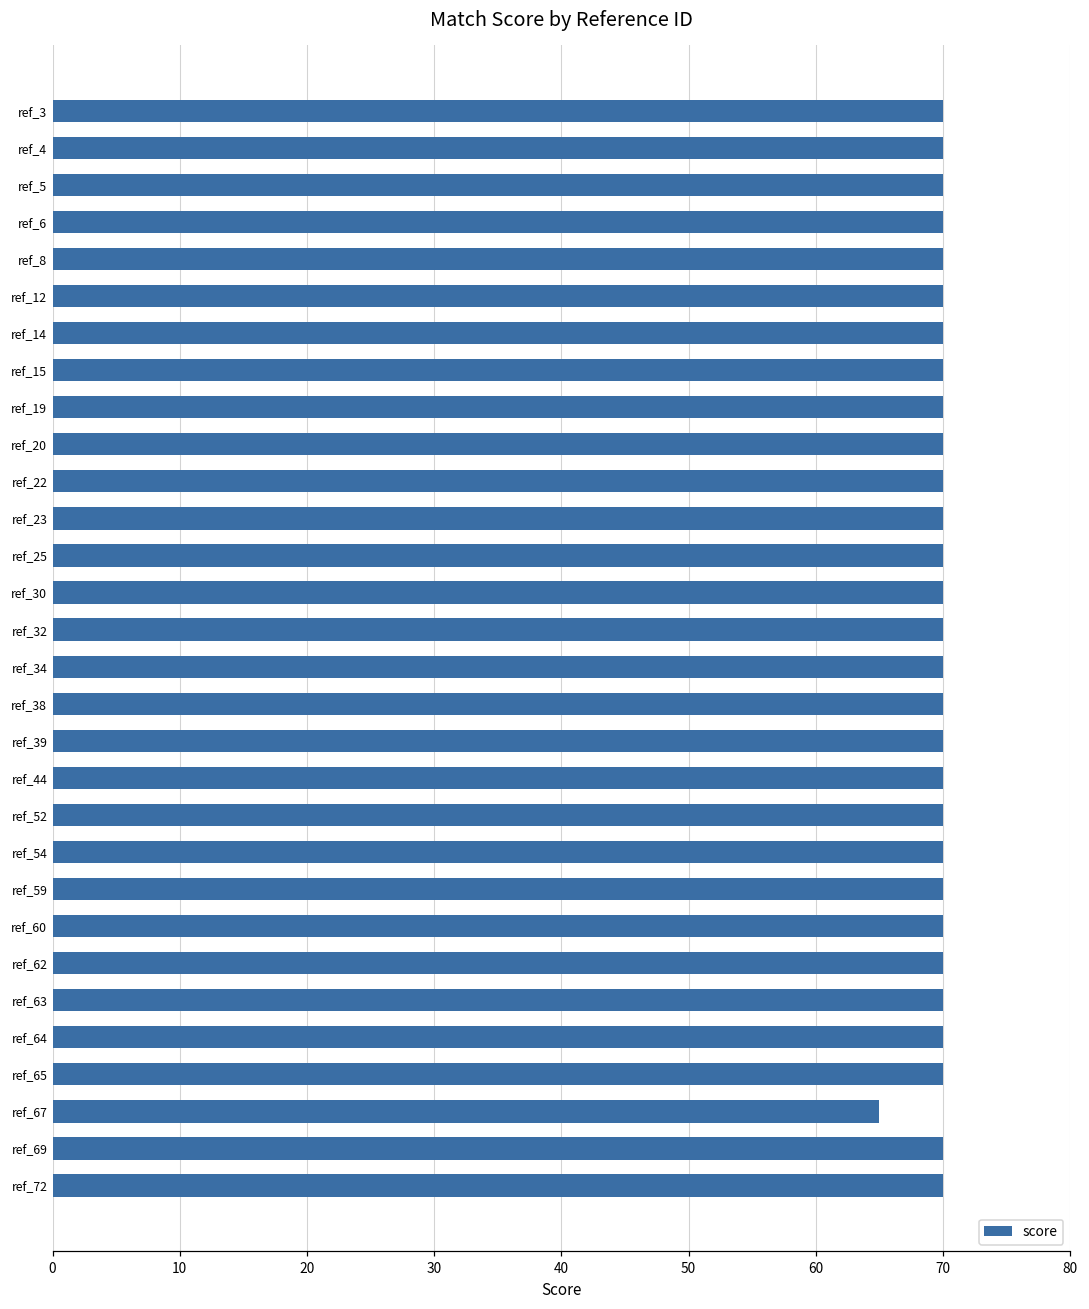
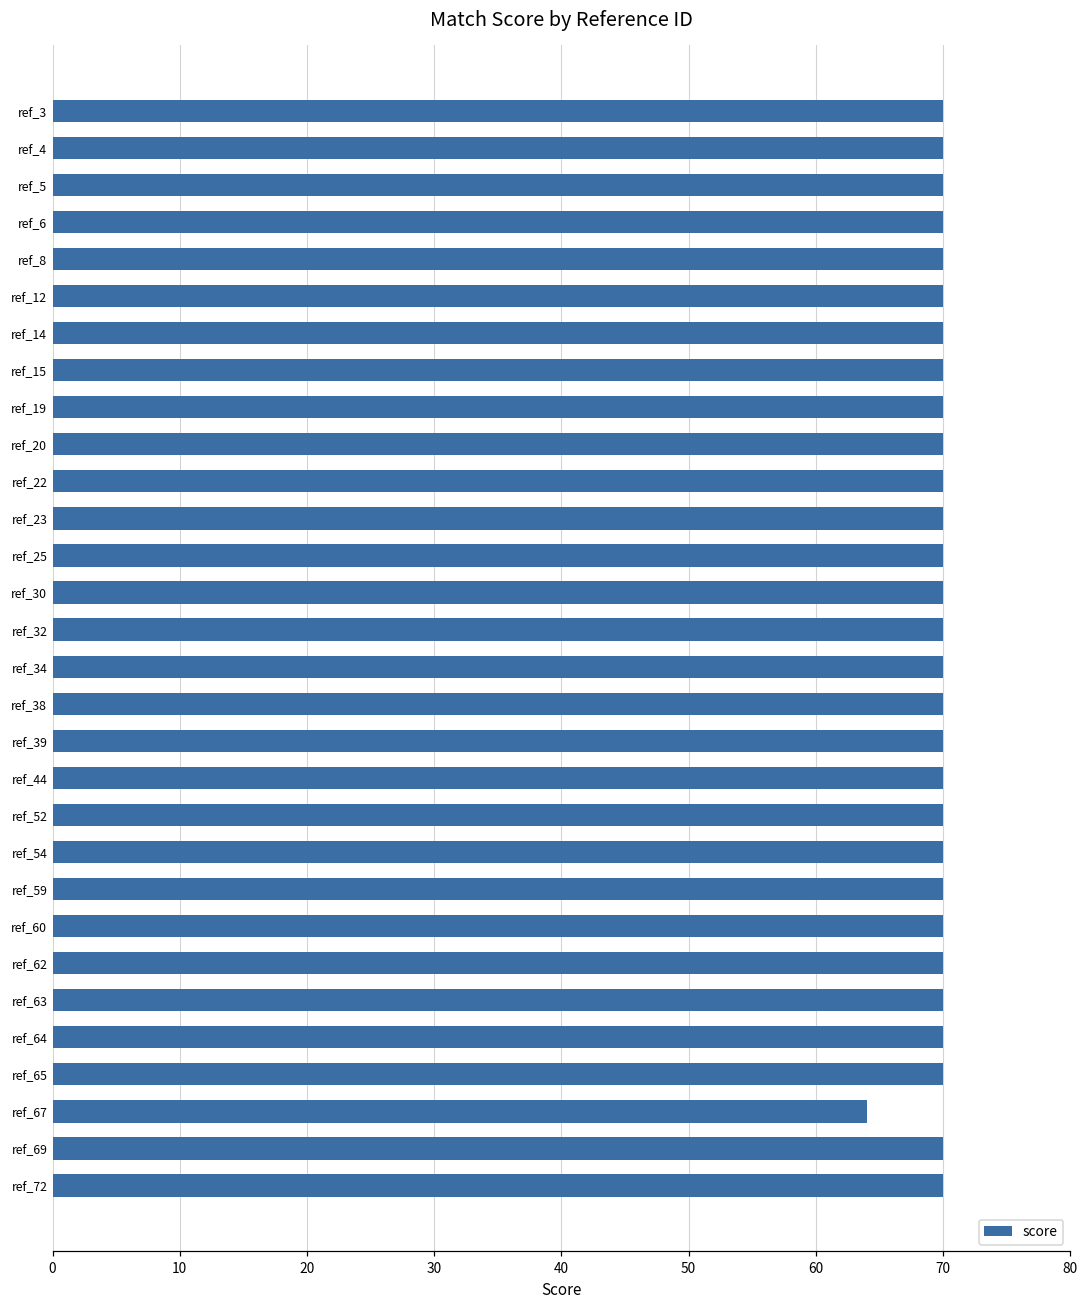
  {
    "ref_3": 70,
    "ref_4": 70,
    "ref_5": 70,
    "ref_6": 70,
    "ref_8": 70,
    "ref_12": 70,
    "ref_14": 70,
    "ref_15": 70,
    "ref_19": 70,
    "ref_20": 70,
    "ref_22": 70,
    "ref_23": 70,
    "ref_25": 70,
    "ref_30": 70,
    "ref_32": 70,
    "ref_34": 70,
    "ref_38": 70,
    "ref_39": 70,
    "ref_44": 70,
    "ref_52": 70,
    "ref_54": 70,
    "ref_59": 70,
    "ref_60": 70,
    "ref_62": 70,
    "ref_63": 70,
    "ref_64": 70,
    "ref_65": 70,
-   "ref_67": 65,
+   "ref_67": 64,
    "ref_69": 70,
    "ref_72": 70
  }
